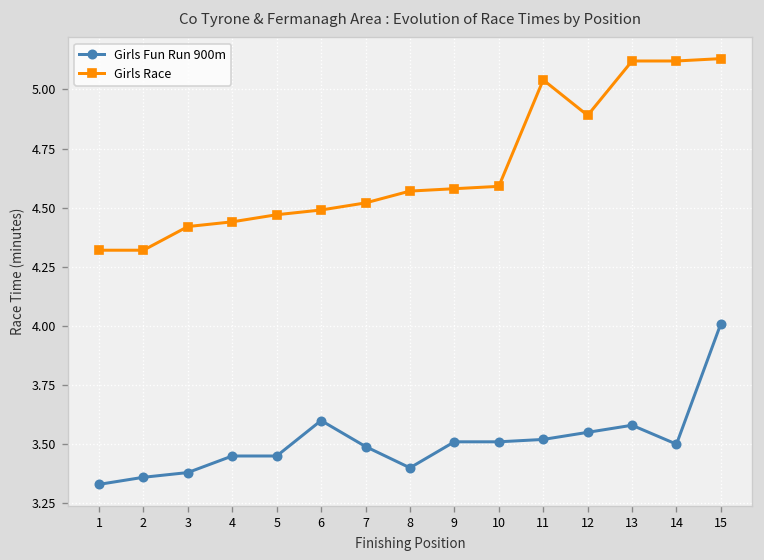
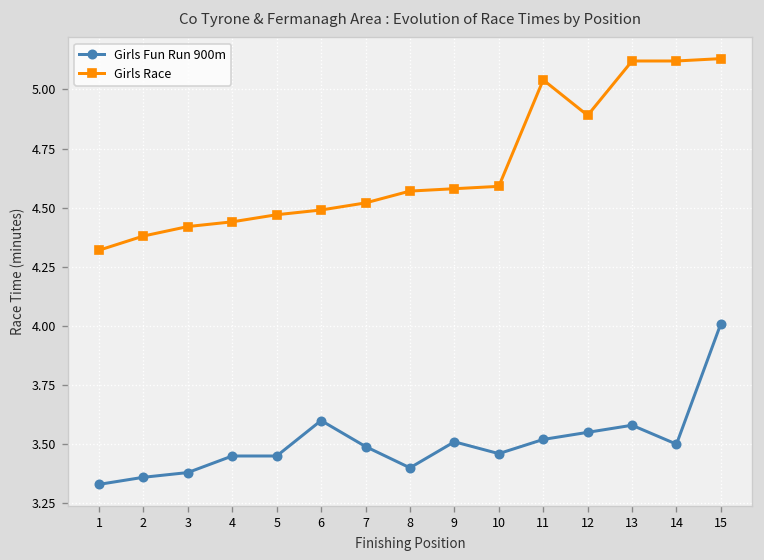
  {
    "Girls Fun Run 900m": {
      "1": 3.33,
      "2": 3.36,
      "3": 3.38,
      "4": 3.45,
      "5": 3.45,
      "6": 3.60,
      "7": 3.49,
      "8": 3.40,
      "9": 3.51,
-     "10": 3.51,
+     "10": 3.46,
      "11": 3.52,
      "12": 3.55,
      "13": 3.58,
      "14": 3.50,
      "15": 4.01
    },
    "Girls Race": {
      "1": 4.32,
-     "2": 4.32,
+     "2": 4.38,
      "3": 4.42,
      "4": 4.44,
      "5": 4.47,
      "6": 4.49,
      "7": 4.52,
      "8": 4.57,
      "9": 4.58,
      "10": 4.59,
      "11": 5.04,
      "12": 4.89,
      "13": 5.12,
      "14": 5.12,
      "15": 5.13
    }
  }
